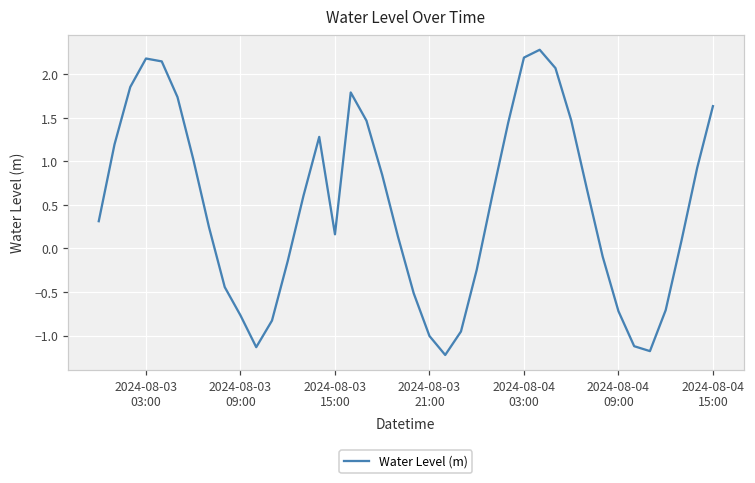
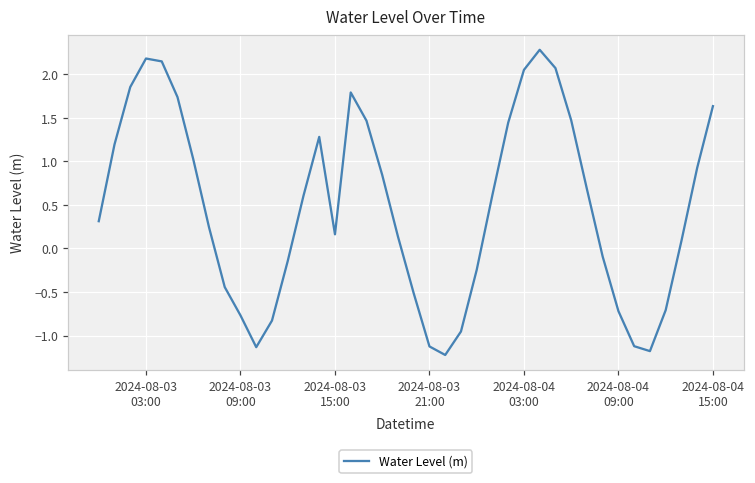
  {
    "2024-08-03 03:00": 2.2,
    "2024-08-03 09:00": -0.8,
    "2024-08-03 15:00": 0.2,
-   "2024-08-03 21:00": -1.0,
-   "2024-08-04 03:00": 2.2,
+   "2024-08-03 21:00": -1.1,
+   "2024-08-04 03:00": 2.0,
    "2024-08-04 09:00": -0.7,
    "2024-08-04 15:00": 1.6
  }
